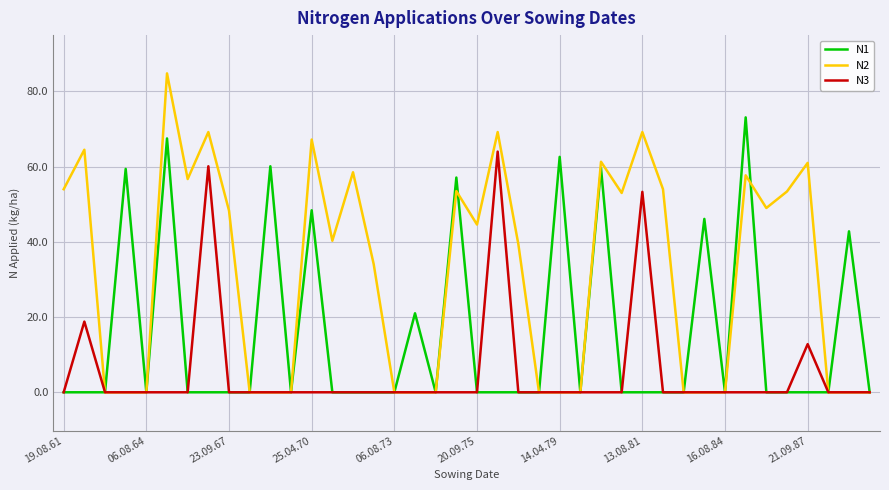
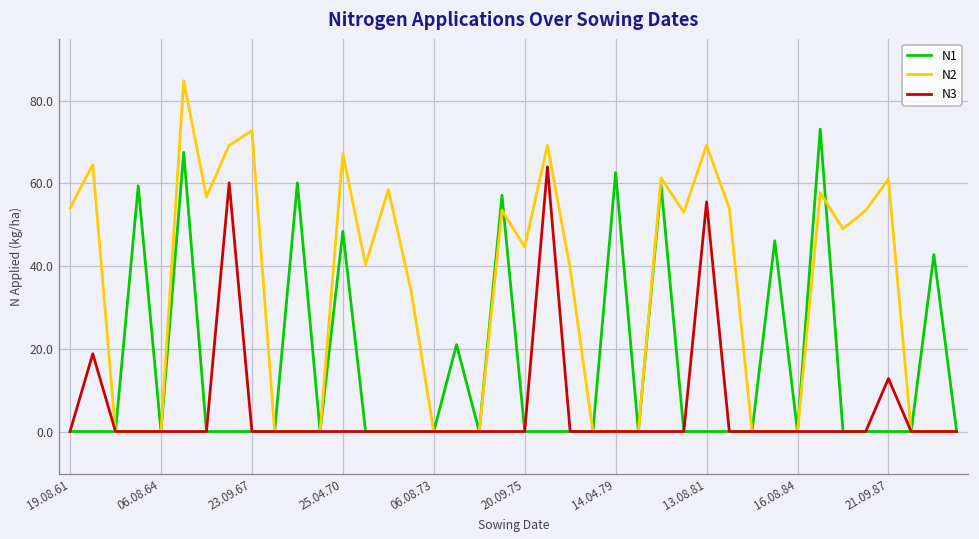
  {
    "N1": {
      "25.04.70": 48,
      "14.04.79": 63,
      "13.08.81": 0,
      "21.09.87": 0
    },
    "N2": {
      "19.08.61": 54,
-     "23.09.67": 48,
+     "23.09.67": 73,
      "25.04.70": 67,
      "20.09.75": 45,
      "13.08.81": 69,
      "21.09.87": 61
    },
    "N3": {
      "25.04.70": 0,
-     "13.08.81": 53,
+     "13.08.81": 56,
      "21.09.87": 13
    }
  }
